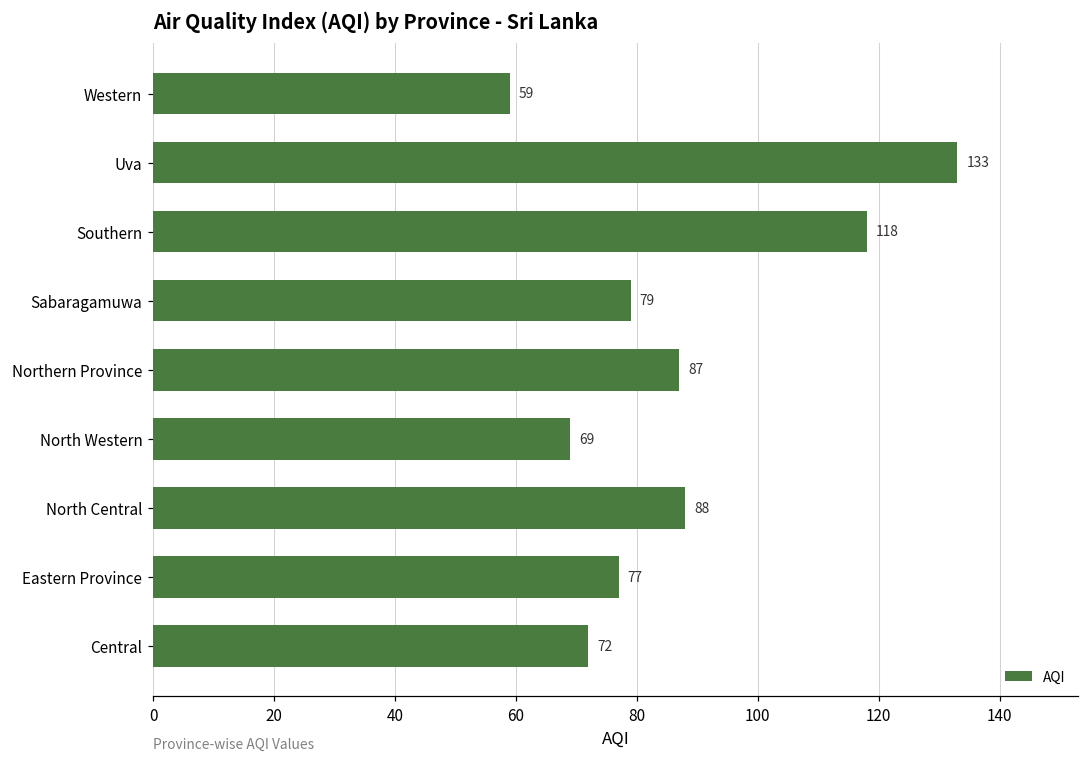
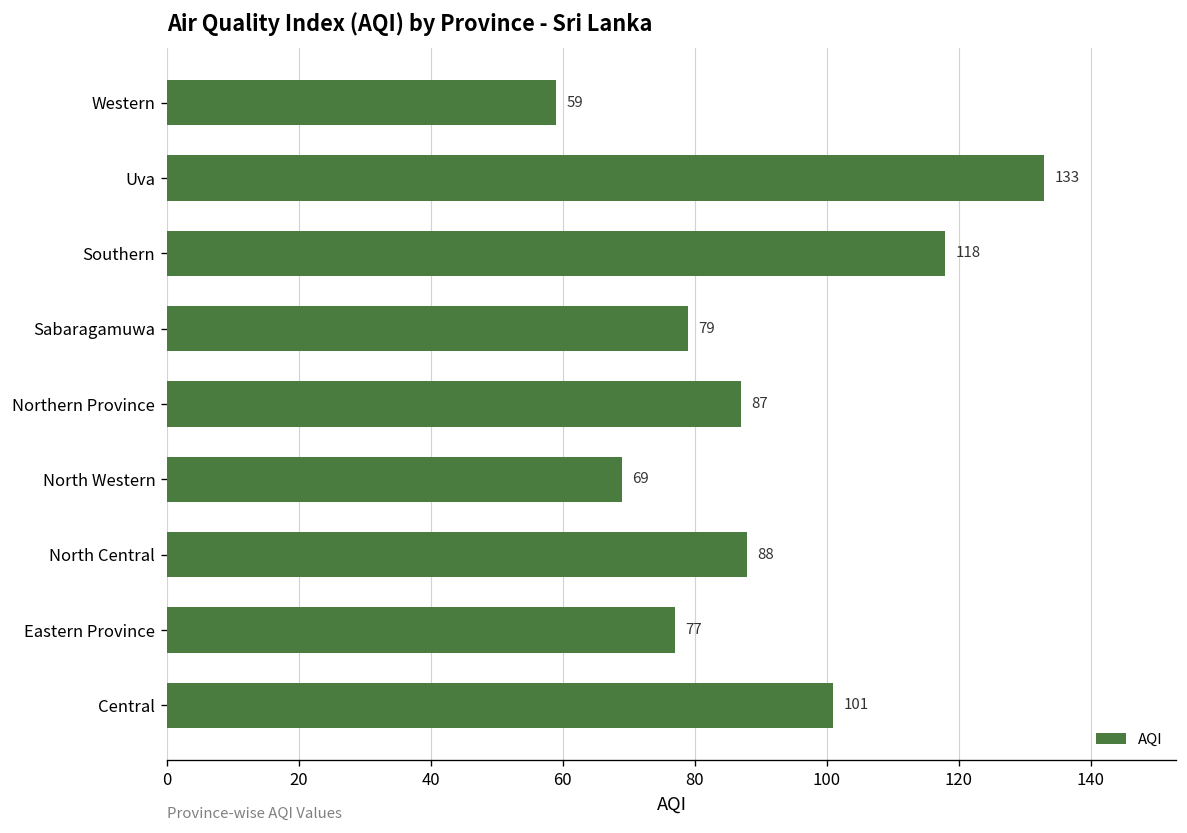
  {
    "Western": 59,
    "Uva": 133,
    "Southern": 118,
    "Sabaragamuwa": 79,
    "Northern Province": 87,
    "North Western": 69,
    "North Central": 88,
    "Eastern Province": 77,
-   "Central": 72
+   "Central": 101
  }
